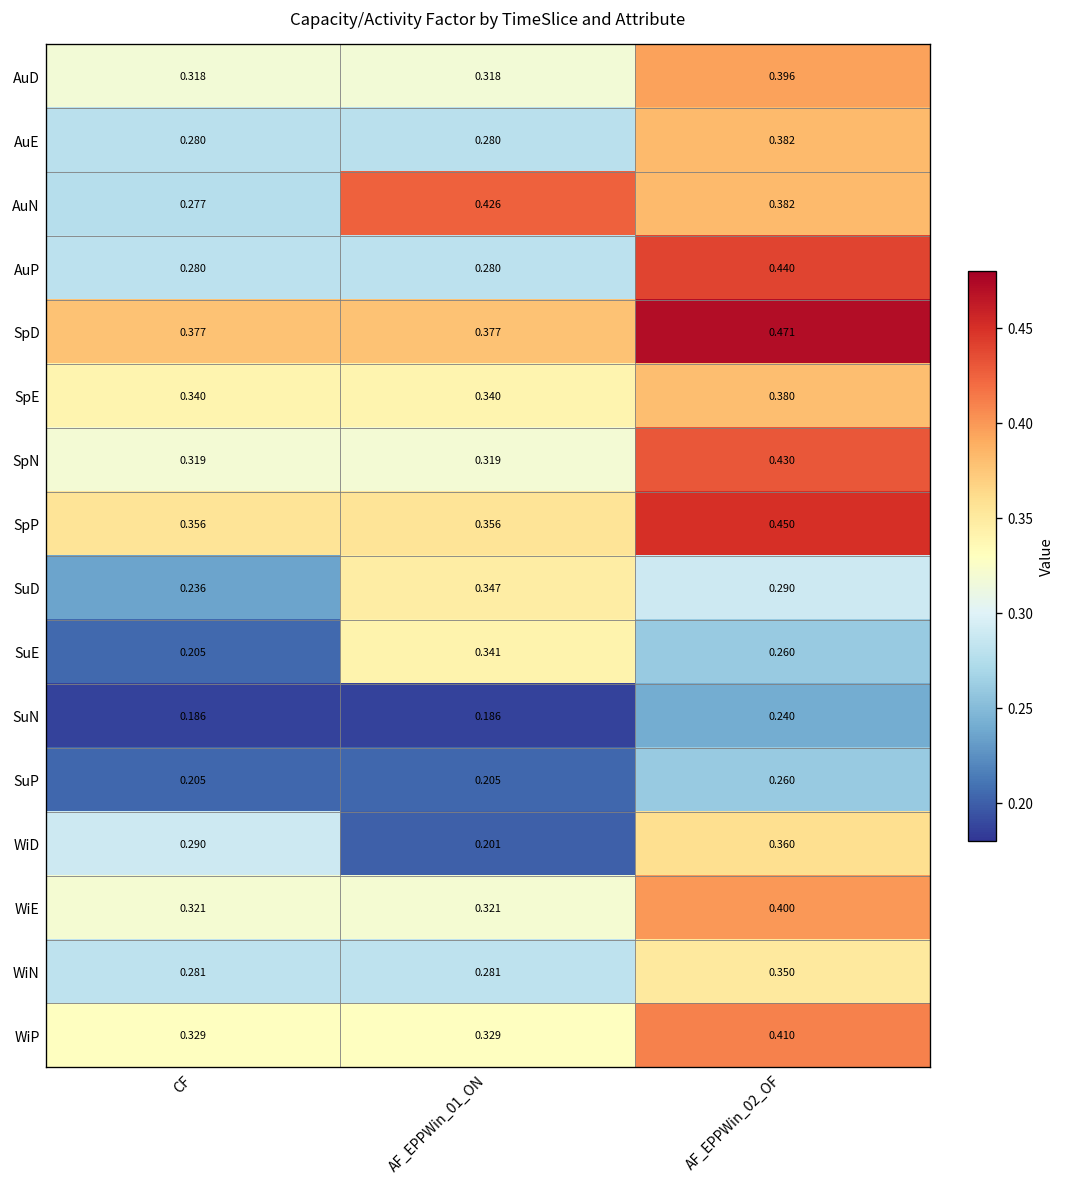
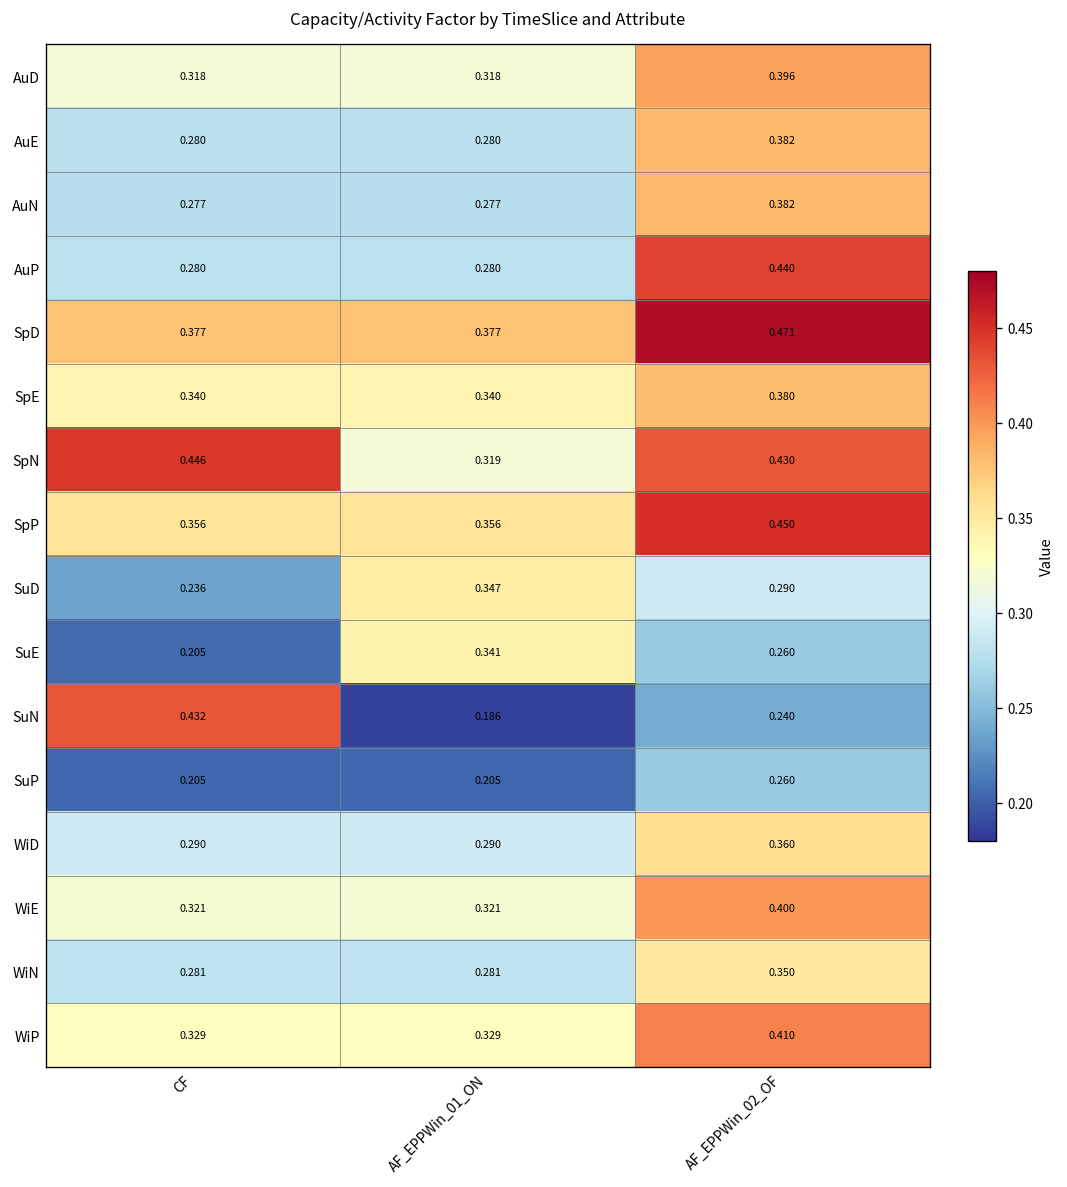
  {
    "AuD": {
      "CF": 0.318,
      "AF_EPPWin_01_ON": 0.318,
      "AF_EPPWin_02_OF": 0.396
    },
    "AuE": {
      "CF": 0.280,
      "AF_EPPWin_01_ON": 0.280,
      "AF_EPPWin_02_OF": 0.382
    },
    "AuN": {
      "CF": 0.277,
-     "AF_EPPWin_01_ON": 0.426,
+     "AF_EPPWin_01_ON": 0.277,
      "AF_EPPWin_02_OF": 0.382
    },
    "AuP": {
      "CF": 0.280,
      "AF_EPPWin_01_ON": 0.280,
      "AF_EPPWin_02_OF": 0.440
    },
    "SpD": {
      "CF": 0.377,
      "AF_EPPWin_01_ON": 0.377,
      "AF_EPPWin_02_OF": 0.471
    },
    "SpE": {
      "CF": 0.340,
      "AF_EPPWin_01_ON": 0.340,
      "AF_EPPWin_02_OF": 0.380
    },
    "SpN": {
-     "CF": 0.319,
+     "CF": 0.446,
      "AF_EPPWin_01_ON": 0.319,
      "AF_EPPWin_02_OF": 0.430
    },
    "SpP": {
      "CF": 0.356,
      "AF_EPPWin_01_ON": 0.356,
      "AF_EPPWin_02_OF": 0.450
    },
    "SuD": {
      "CF": 0.236,
      "AF_EPPWin_01_ON": 0.347,
      "AF_EPPWin_02_OF": 0.290
    },
    "SuE": {
      "CF": 0.205,
      "AF_EPPWin_01_ON": 0.341,
      "AF_EPPWin_02_OF": 0.260
    },
    "SuN": {
-     "CF": 0.186,
+     "CF": 0.432,
      "AF_EPPWin_01_ON": 0.186,
      "AF_EPPWin_02_OF": 0.240
    },
    "SuP": {
      "CF": 0.205,
      "AF_EPPWin_01_ON": 0.205,
      "AF_EPPWin_02_OF": 0.260
    },
    "WiD": {
      "CF": 0.290,
-     "AF_EPPWin_01_ON": 0.201,
+     "AF_EPPWin_01_ON": 0.290,
      "AF_EPPWin_02_OF": 0.360
    },
    "WiE": {
      "CF": 0.321,
      "AF_EPPWin_01_ON": 0.321,
      "AF_EPPWin_02_OF": 0.400
    },
    "WiN": {
      "CF": 0.281,
      "AF_EPPWin_01_ON": 0.281,
      "AF_EPPWin_02_OF": 0.350
    },
    "WiP": {
      "CF": 0.329,
      "AF_EPPWin_01_ON": 0.329,
      "AF_EPPWin_02_OF": 0.410
    }
  }
